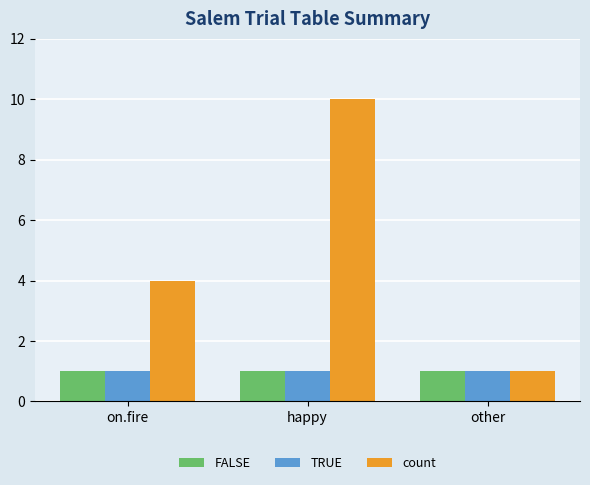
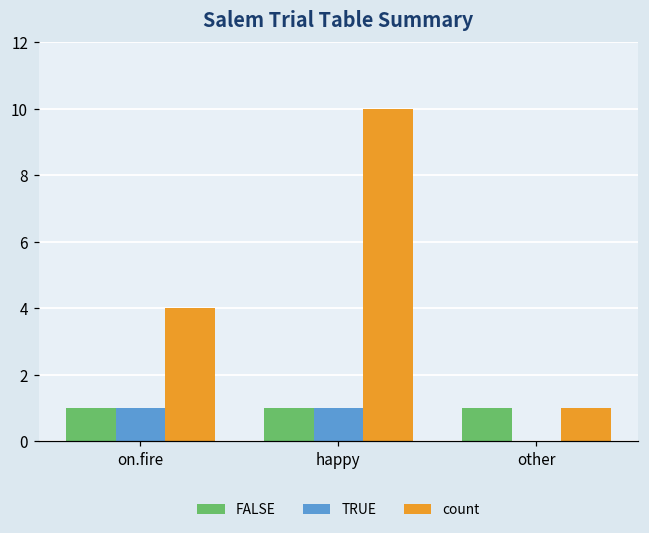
  {
    "FALSE": {
      "on.fire": 1,
      "happy": 1,
      "other": 1
    },
    "TRUE": {
      "on.fire": 1,
      "happy": 1,
-     "other": 1
+     "other": 0
    },
    "count": {
      "on.fire": 4,
      "happy": 10,
      "other": 1
    }
  }
